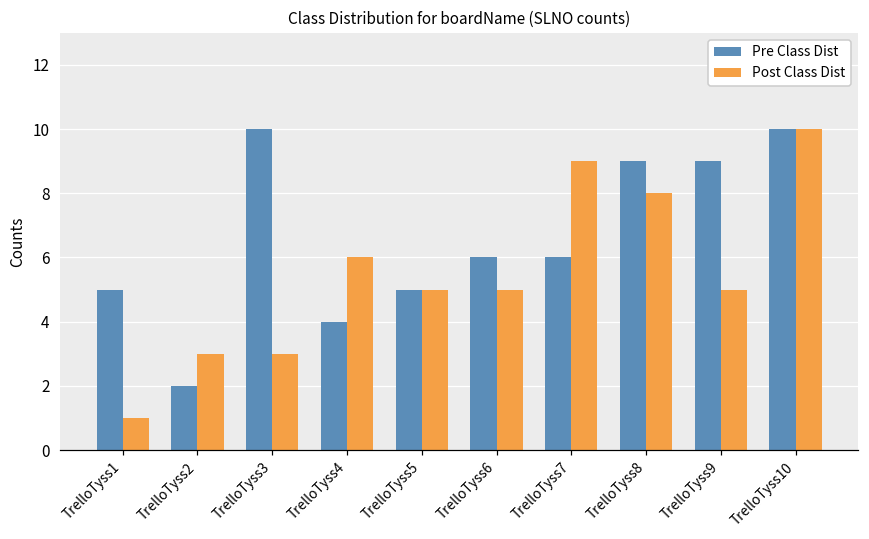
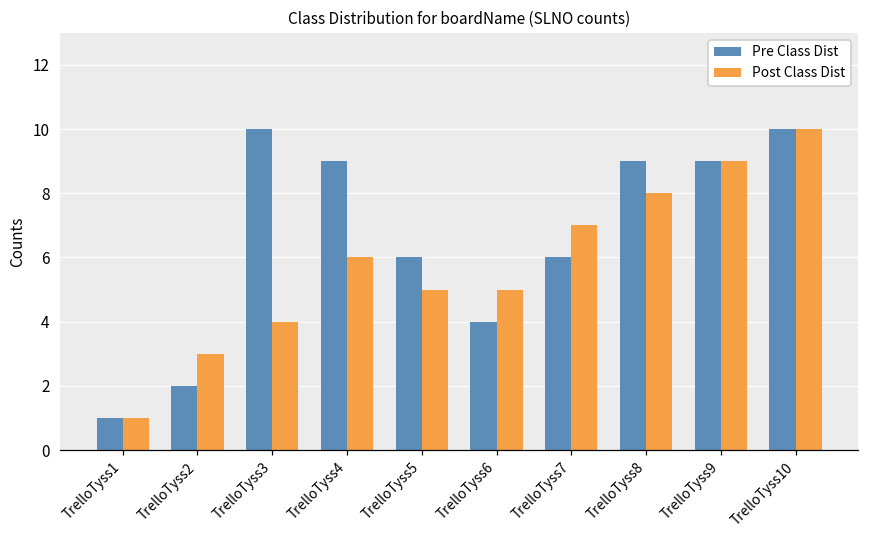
  {
    "Pre Class Dist": {
-     "TrelloTyss1": 5,
+     "TrelloTyss1": 1,
      "TrelloTyss2": 2,
      "TrelloTyss3": 10,
-     "TrelloTyss4": 4,
-     "TrelloTyss5": 5,
-     "TrelloTyss6": 6,
+     "TrelloTyss4": 9,
+     "TrelloTyss5": 6,
+     "TrelloTyss6": 4,
      "TrelloTyss7": 6,
      "TrelloTyss8": 9,
      "TrelloTyss9": 9,
      "TrelloTyss10": 10
    },
    "Post Class Dist": {
      "TrelloTyss1": 1,
      "TrelloTyss2": 3,
-     "TrelloTyss3": 3,
+     "TrelloTyss3": 4,
      "TrelloTyss4": 6,
      "TrelloTyss5": 5,
      "TrelloTyss6": 5,
-     "TrelloTyss7": 9,
+     "TrelloTyss7": 7,
      "TrelloTyss8": 8,
-     "TrelloTyss9": 5,
+     "TrelloTyss9": 9,
      "TrelloTyss10": 10
    }
  }
